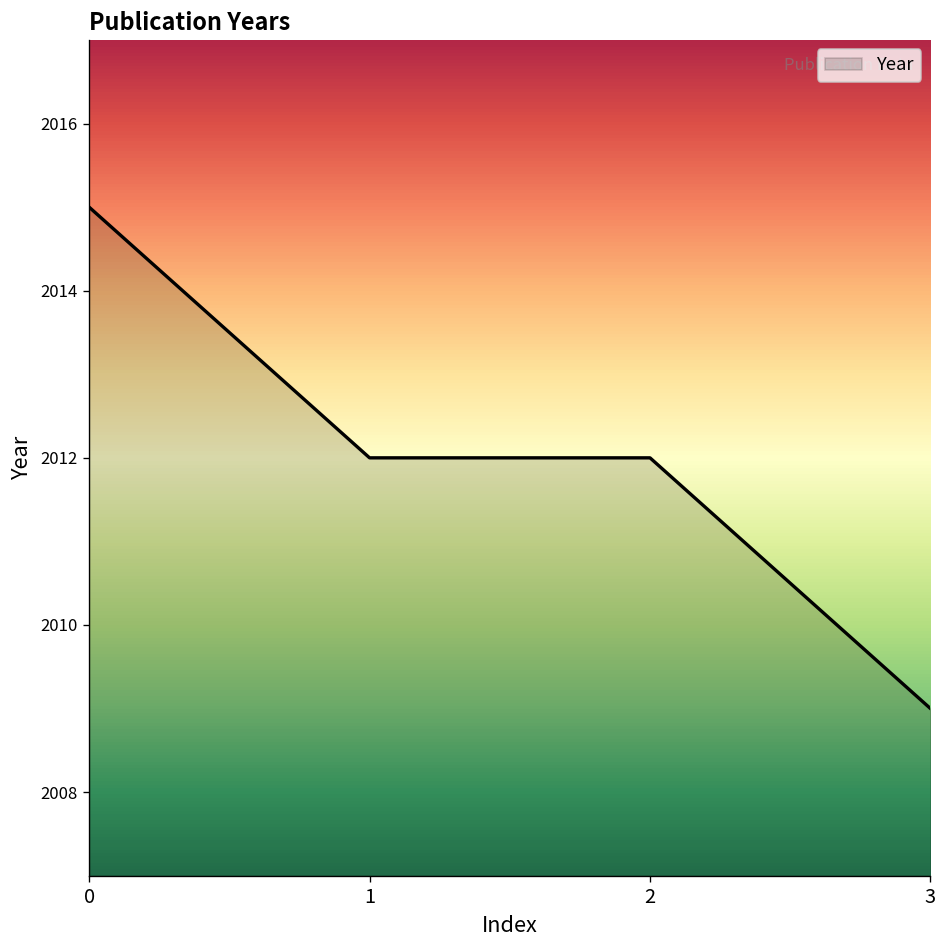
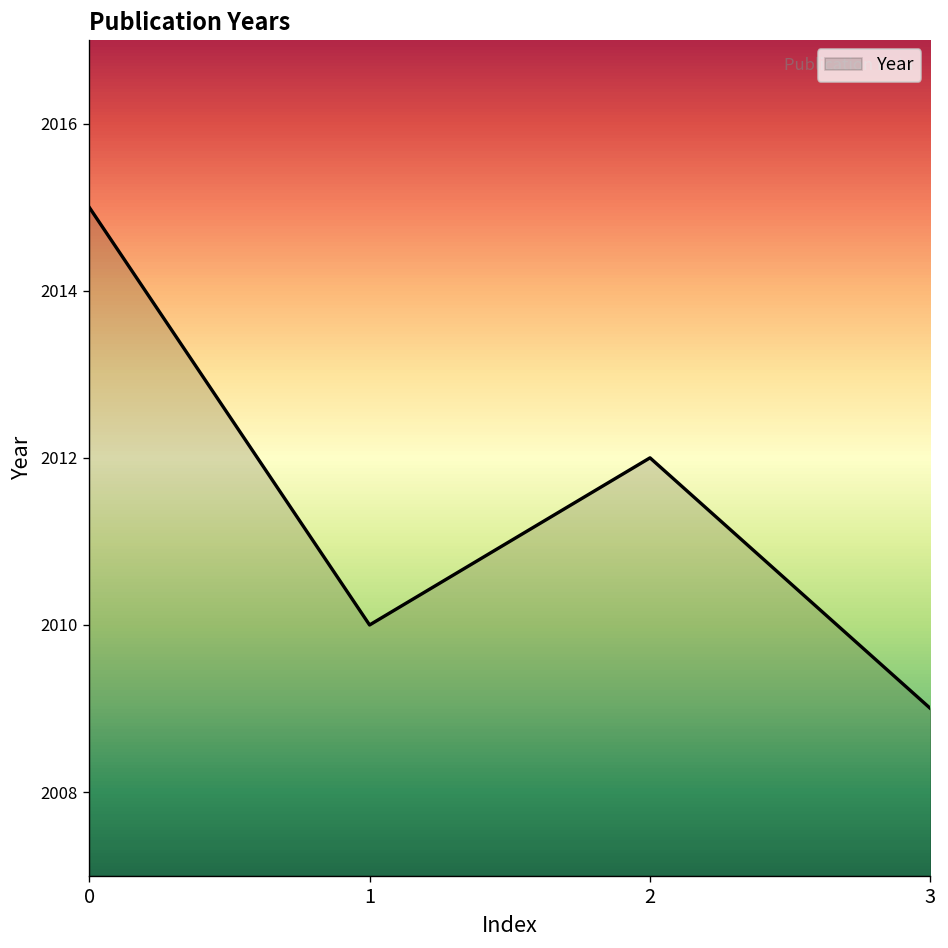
  {
    "0": 2015,
-   "1": 2012,
+   "1": 2010,
    "2": 2012,
    "3": 2009
  }
